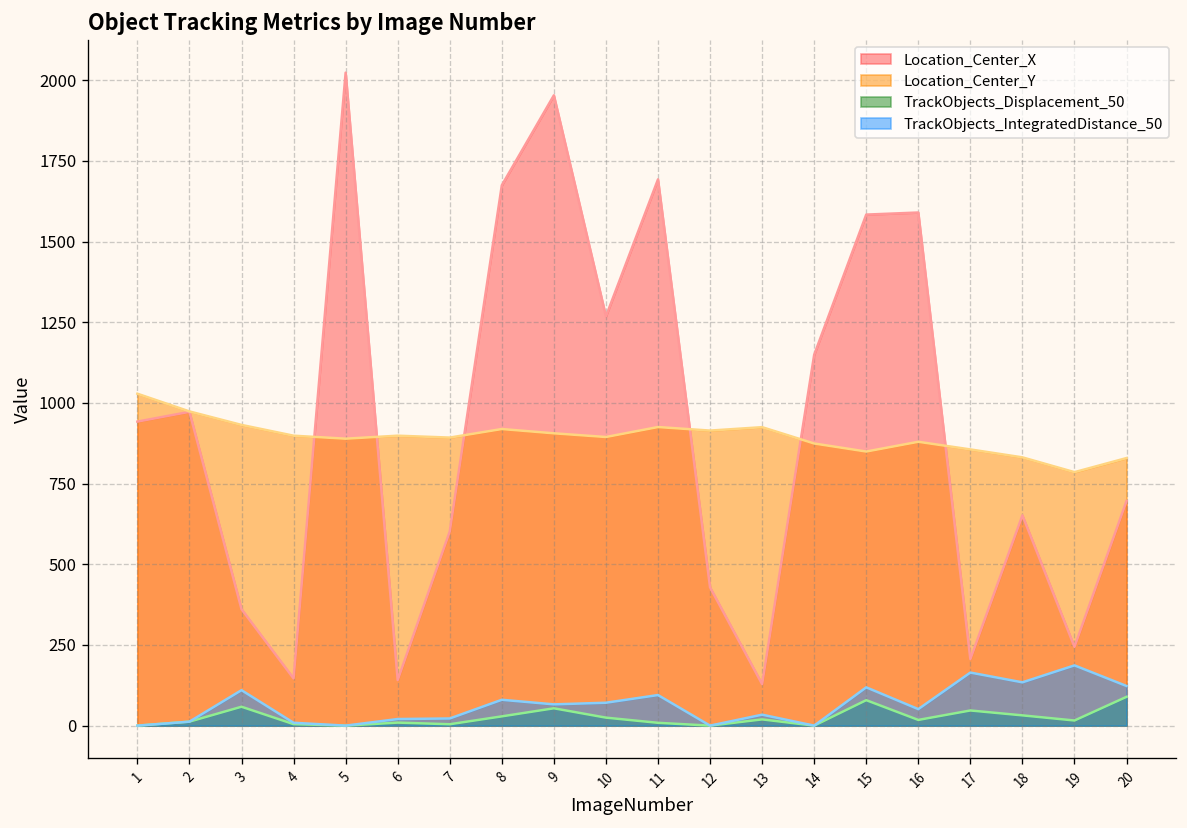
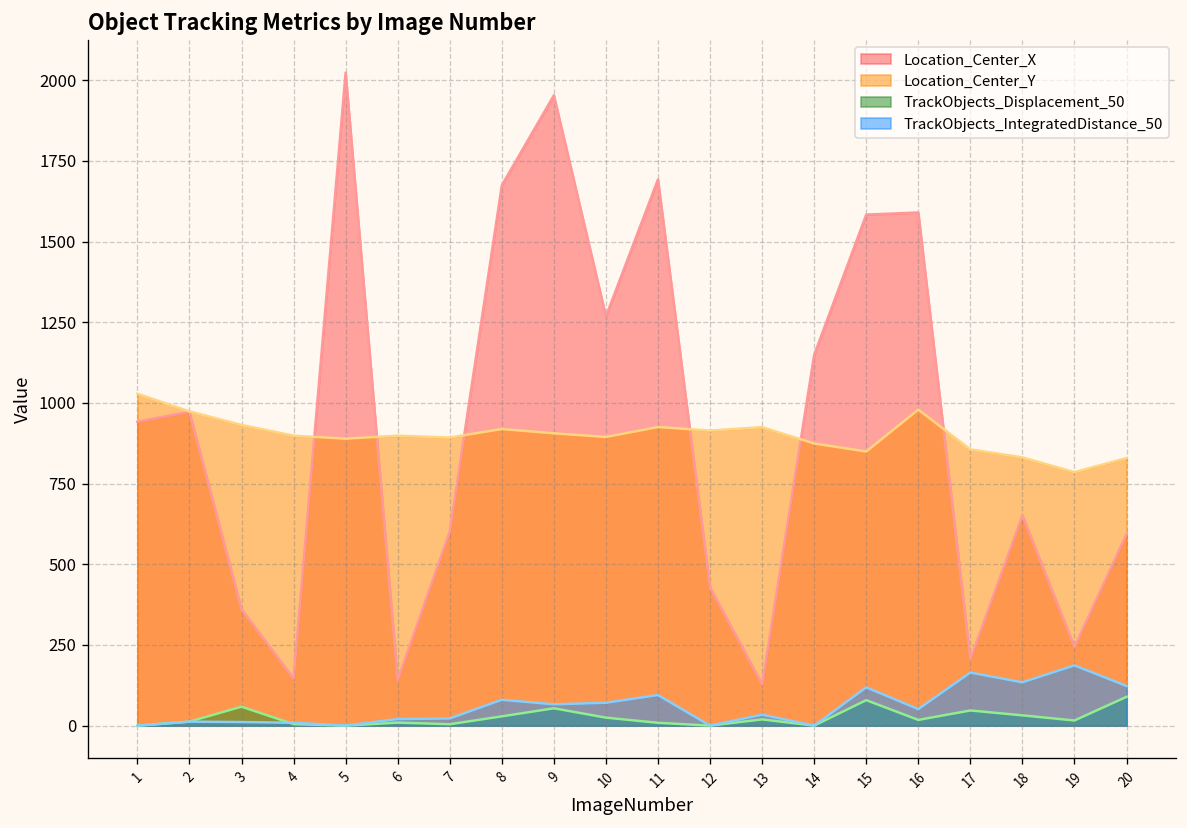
  {
    "Location_Center_X": {
      "1": 940,
      "3": 360,
      "4": 150,
      "5": 2020,
      "6": 140,
      "7": 600,
      "8": 1670,
      "9": 1950,
      "10": 1270,
      "11": 1690,
      "12": 430,
      "13": 130,
      "14": 1150,
      "15": 1580,
      "16": 1590,
      "17": 210,
      "18": 650,
      "19": 240,
-     "20": 700
+     "20": 590
    },
    "Location_Center_Y": {
      "1": 1030,
      "3": 930,
      "4": 900,
      "5": 890,
      "6": 900,
      "7": 890,
      "8": 920,
      "9": 910,
      "10": 890,
      "11": 930,
      "12": 910,
      "13": 920,
      "14": 870,
      "15": 850,
-     "16": 880,
+     "16": 980,
      "17": 860,
      "18": 830,
      "19": 790,
      "20": 830
    },
    "TrackObjects_Displacement_50": {
      "3": 60,
      "6": 10,
      "7": 0,
      "8": 30,
      "9": 50,
      "10": 20,
      "11": 10,
      "13": 20,
      "15": 80,
      "16": 20,
      "17": 50,
      "18": 30,
      "19": 20,
      "20": 90
    },
    "TrackObjects_IntegratedDistance_50": {
-     "3": 110,
+     "3": 10,
      "6": 20,
      "7": 20,
      "8": 80,
      "9": 70,
      "10": 70,
      "11": 90,
      "13": 30,
      "15": 120,
      "16": 50,
      "17": 160,
      "18": 130,
      "19": 190,
      "20": 120
    }
  }
